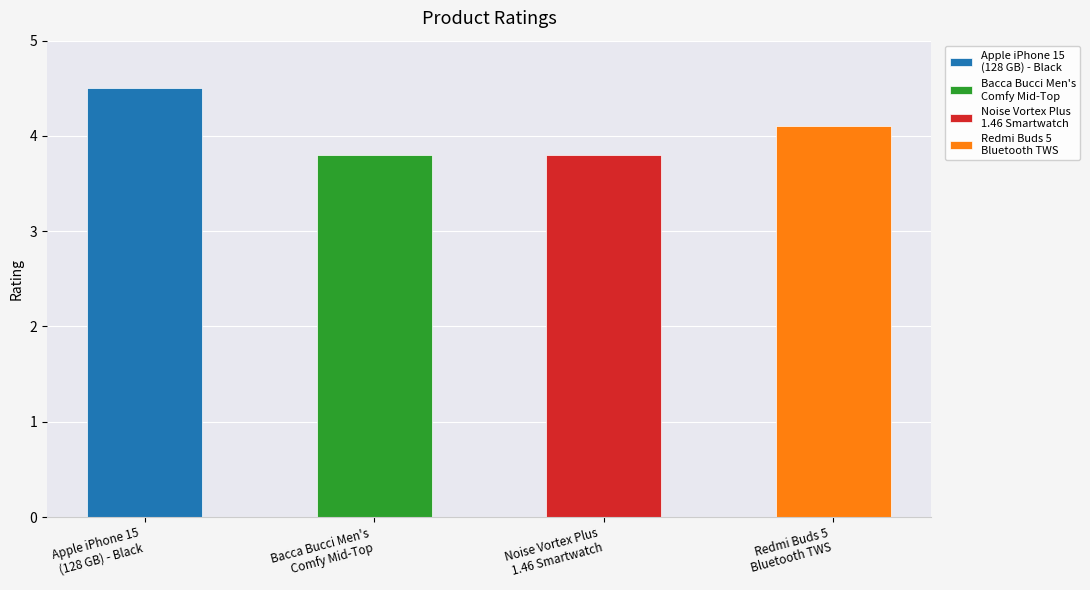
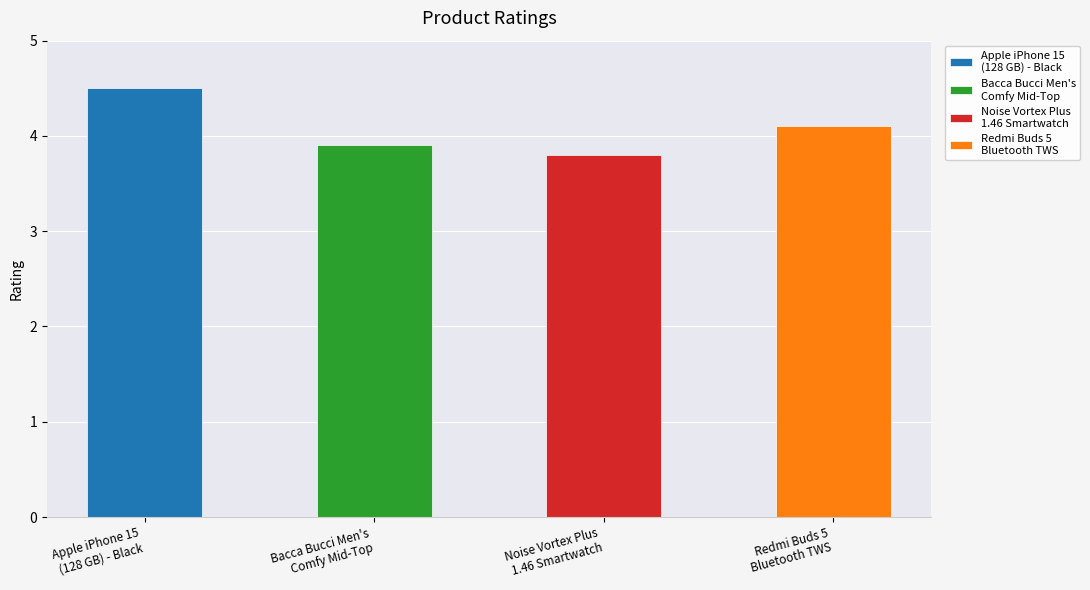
  {
    "Apple iPhone 15 (128 GB) - Black": 4.5,
-   "Bacca Bucci Men's Comfy Mid-Top": 3.8,
+   "Bacca Bucci Men's Comfy Mid-Top": 3.9,
    "Noise Vortex Plus 1.46 Smartwatch": 3.8,
    "Redmi Buds 5 Bluetooth TWS": 4.1
  }
